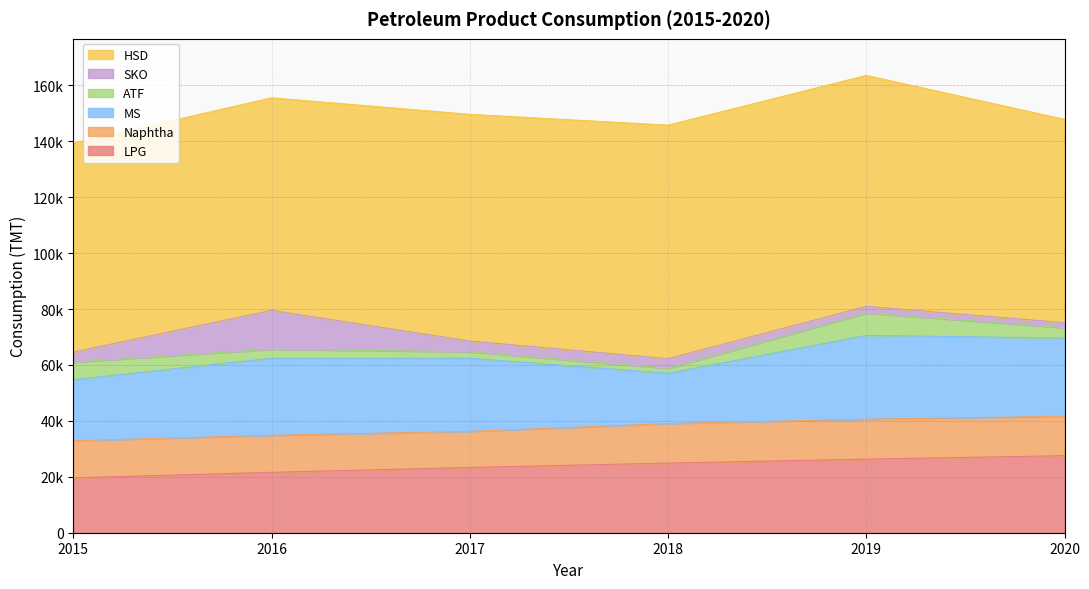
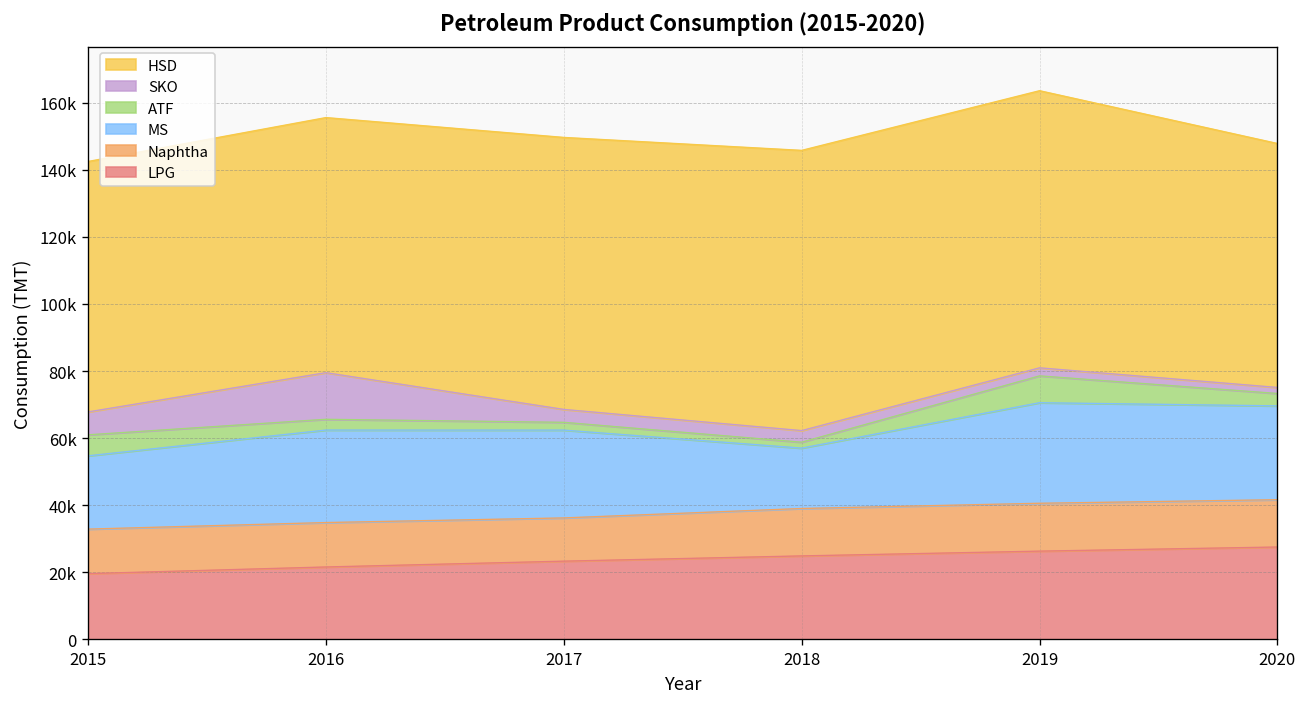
  {
    "MS": {
      "2015": 22000,
      "2016": 28000,
      "2017": 26000,
      "2018": 18000,
      "2019": 30000,
      "2020": 28000
    },
    "ATF": {
      "2015": 6000,
      "2016": 3000,
      "2017": 2000,
      "2018": 2000,
      "2019": 8000,
      "2020": 4000
    },
    "SKO": {
-     "2015": 4000,
+     "2015": 7000,
      "2016": 14000,
      "2017": 4000,
      "2018": 3000,
      "2019": 2000,
      "2020": 2000
    }
  }
